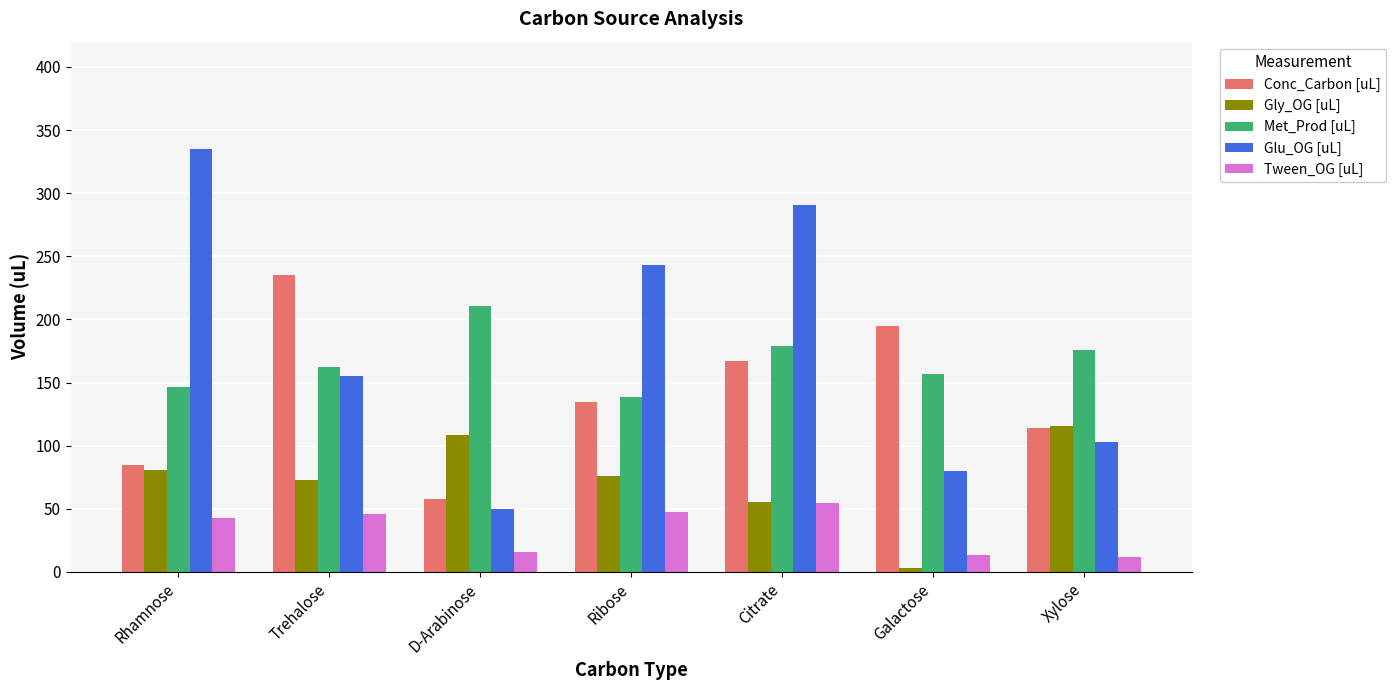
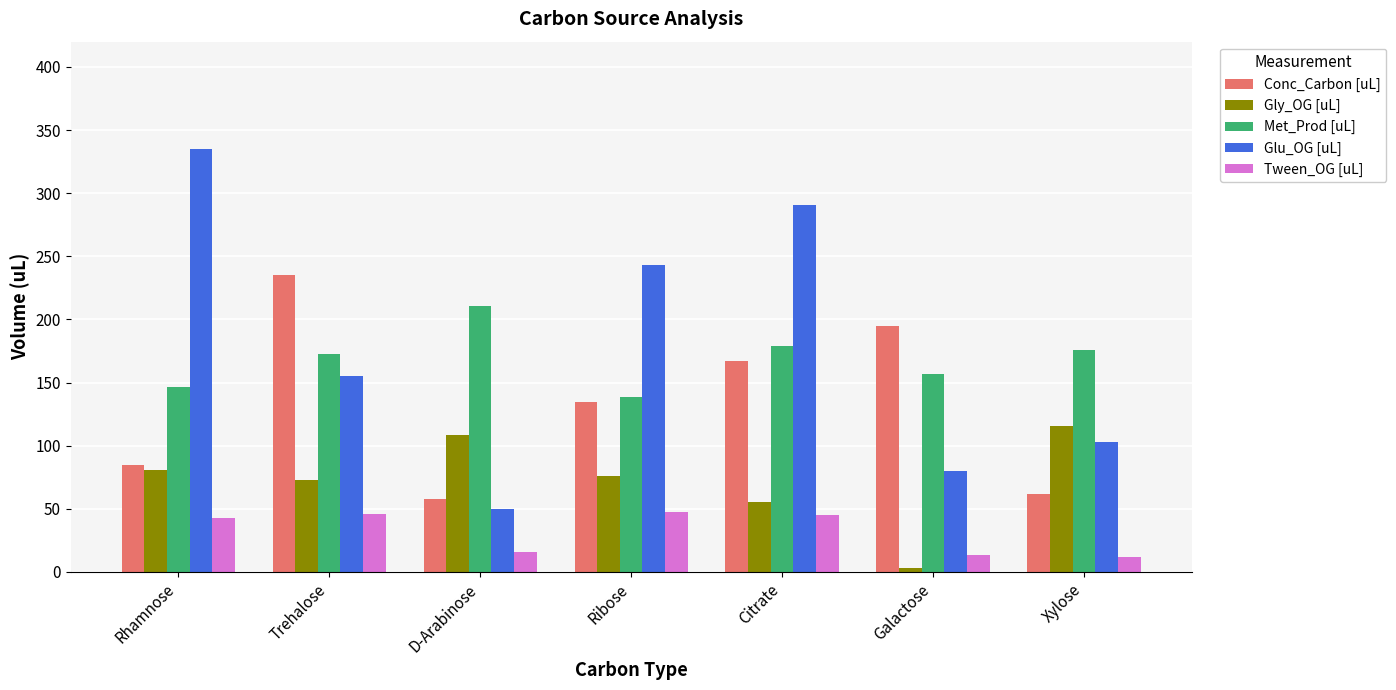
  {
    "Conc_Carbon [uL]": {
      "Rhamnose": 85,
      "Trehalose": 236,
      "D-Arabinose": 58,
      "Ribose": 134,
      "Citrate": 167,
      "Galactose": 195,
-     "Xylose": 114
+     "Xylose": 62
    },
    "Gly_OG [uL]": {
      "Rhamnose": 81,
      "Trehalose": 73,
      "D-Arabinose": 109,
      "Ribose": 76,
      "Citrate": 55,
      "Galactose": 3,
      "Xylose": 116
    },
    "Met_Prod [uL]": {
      "Rhamnose": 147,
-     "Trehalose": 162,
+     "Trehalose": 172,
      "D-Arabinose": 211,
      "Ribose": 139,
      "Citrate": 179,
      "Galactose": 157,
      "Xylose": 176
    },
    "Glu_OG [uL]": {
      "Rhamnose": 335,
      "Trehalose": 155,
      "D-Arabinose": 50,
      "Ribose": 243,
      "Citrate": 291,
      "Galactose": 80,
      "Xylose": 103
    },
    "Tween_OG [uL]": {
      "Rhamnose": 43,
      "Trehalose": 46,
      "D-Arabinose": 15,
      "Ribose": 48,
-     "Citrate": 54,
+     "Citrate": 45,
      "Galactose": 14,
      "Xylose": 12
    }
  }
